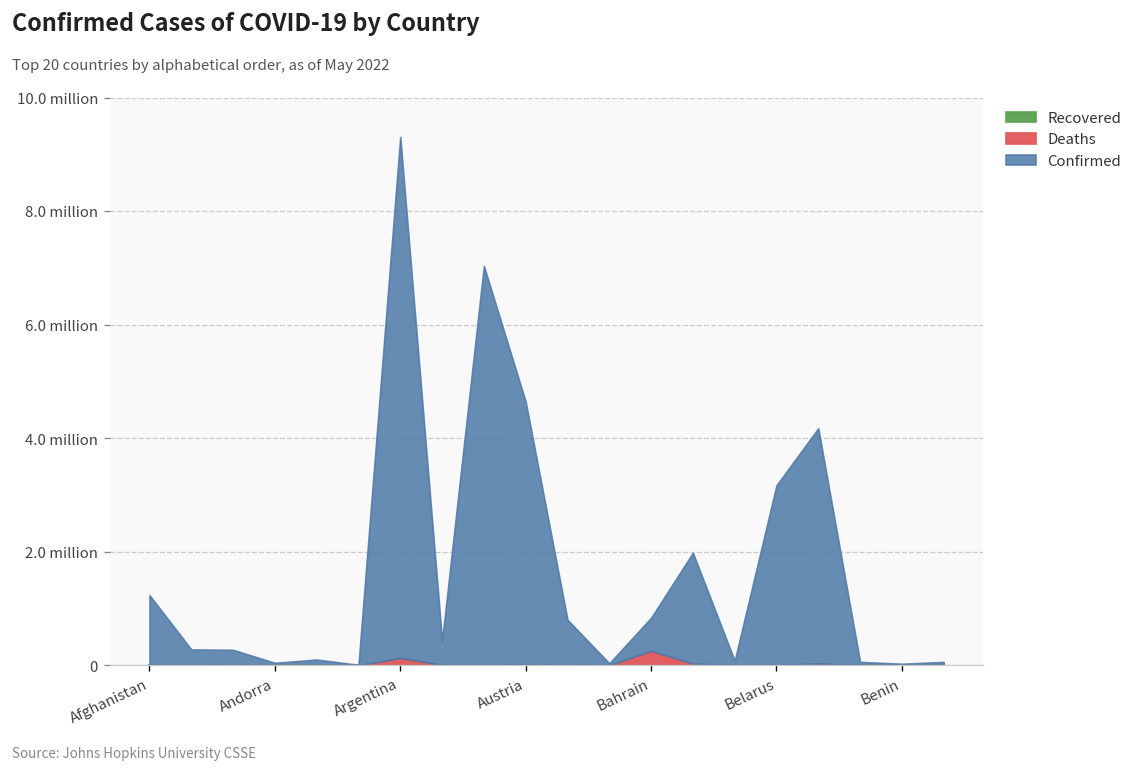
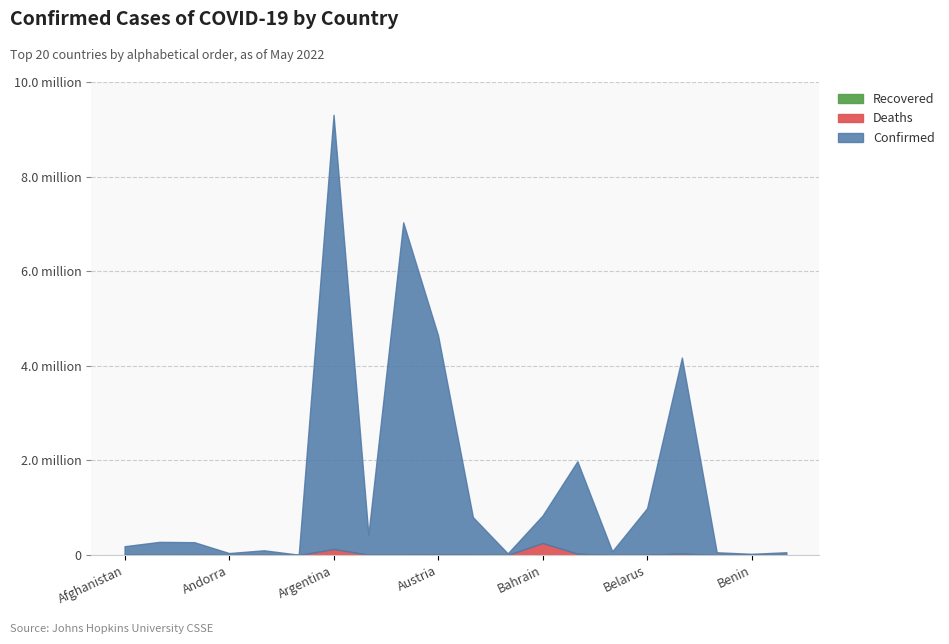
  {
    "Recovered": {
      "Argentina": "0.0 million",
      "Bahrain": "0.0 million"
    },
    "Deaths": {
      "Argentina": "0.1 million",
      "Bahrain": "0.3 million"
    },
    "Confirmed": {
-     "Afghanistan": "1.2 million",
+     "Afghanistan": "0.2 million",
      "Argentina": "9.2 million",
      "Austria": "4.6 million",
      "Bahrain": "0.6 million",
-     "Belarus": "3.2 million"
+     "Belarus": "1.0 million"
    }
  }
